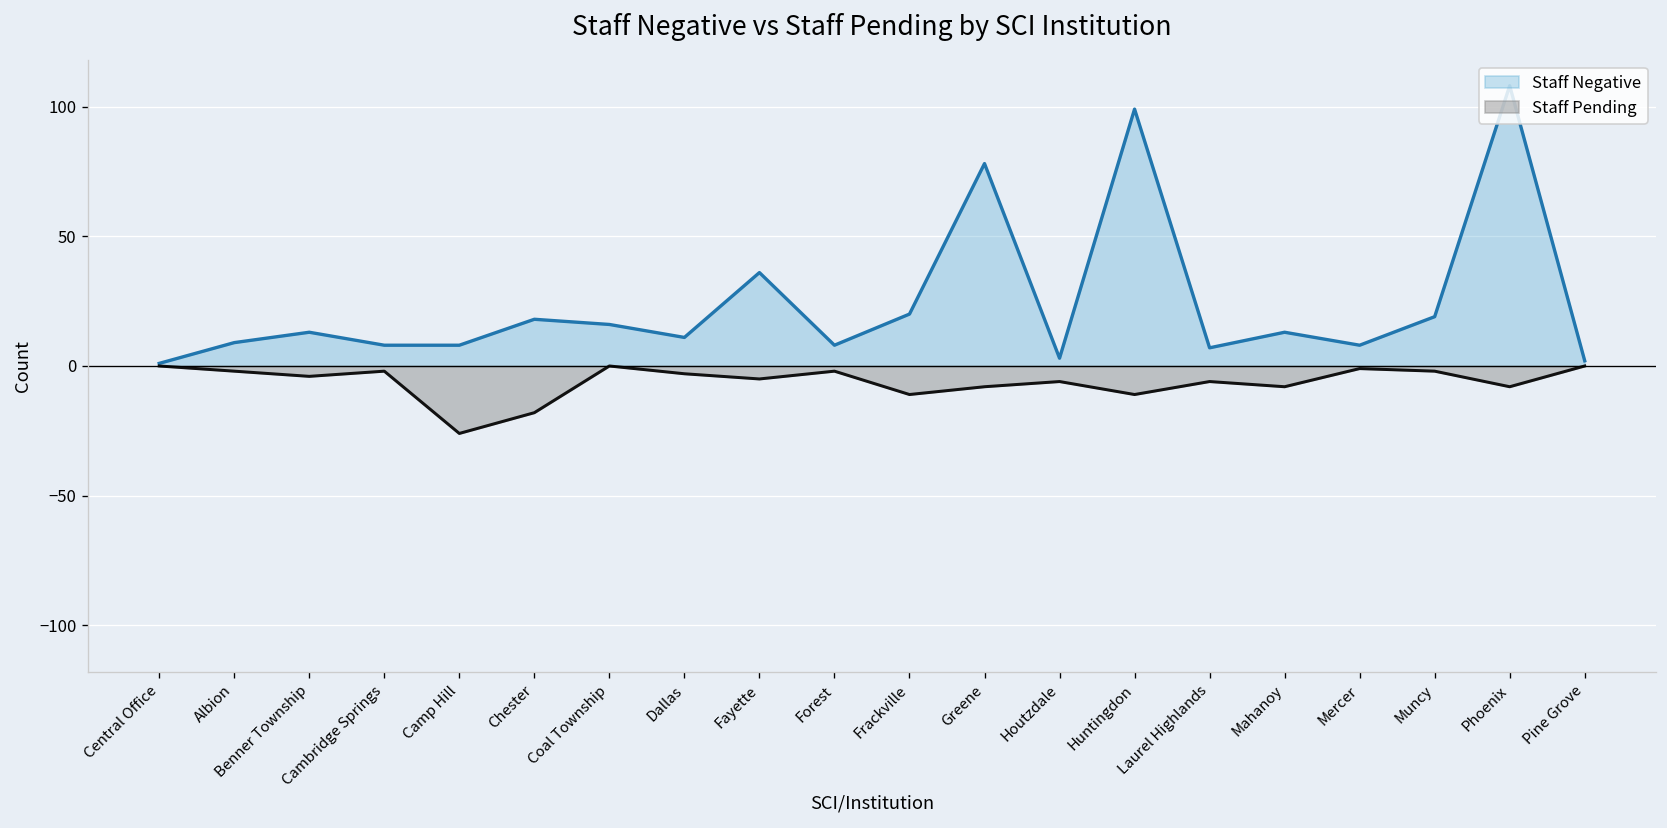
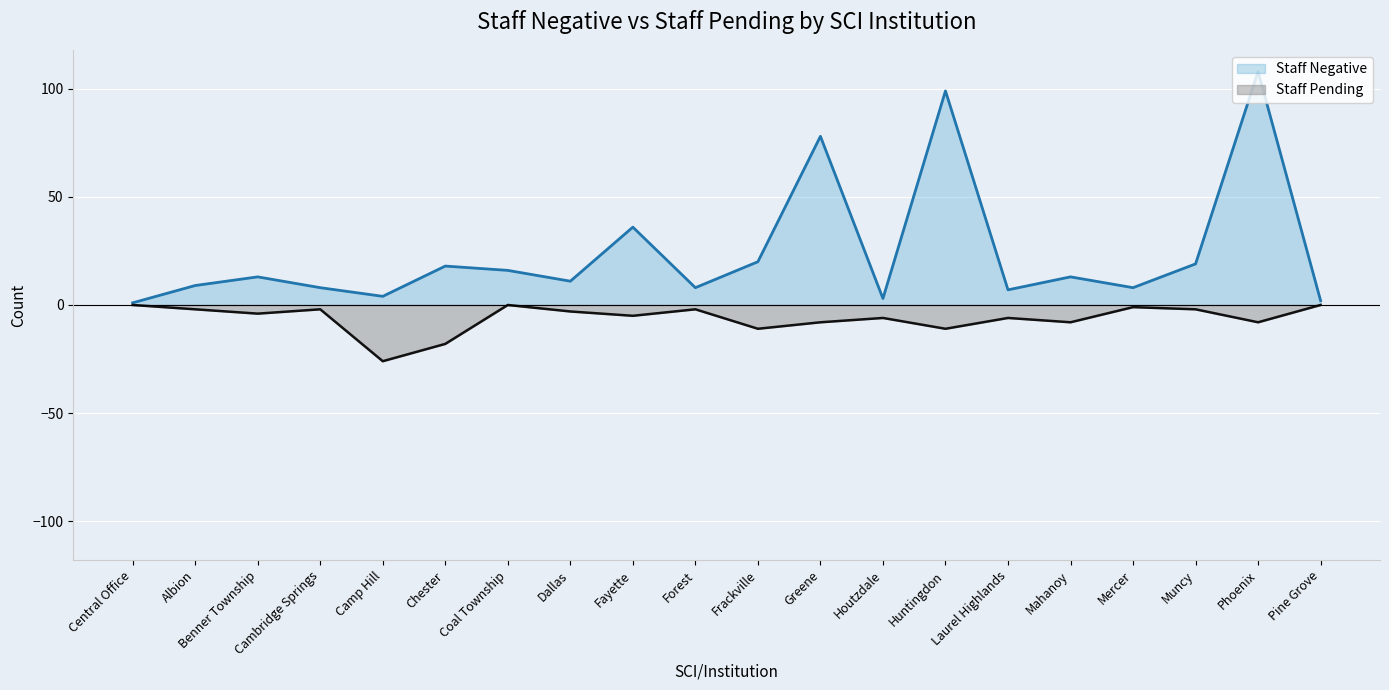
  {
    "Staff Negative": {
      "Albion": 9,
      "Benner Township": 13,
      "Cambridge Springs": 8,
-     "Camp Hill": 8,
+     "Camp Hill": 4,
      "Chester": 18,
      "Coal Township": 16,
      "Dallas": 11,
      "Fayette": 36,
      "Forest": 8,
      "Frackville": 20,
      "Greene": 78,
      "Houtzdale": 3,
      "Huntingdon": 99,
      "Laurel Highlands": 7,
      "Mahanoy": 13,
      "Mercer": 8,
      "Muncy": 19,
      "Pine Grove": 2
    }
  }
